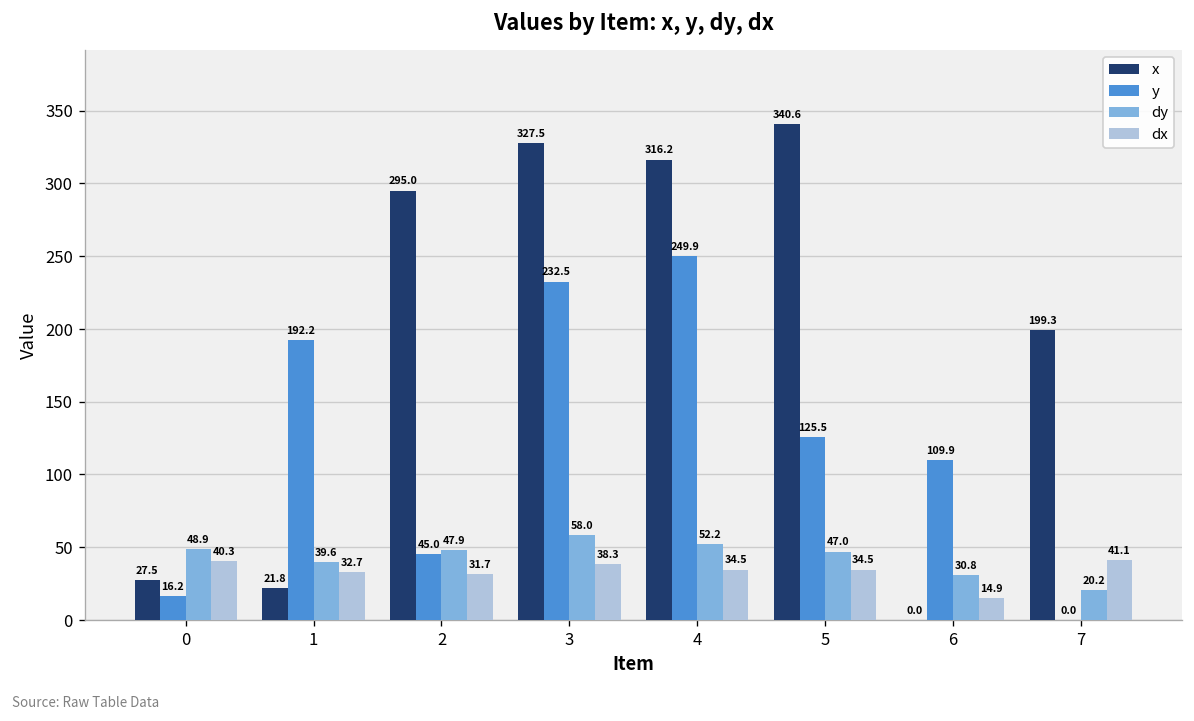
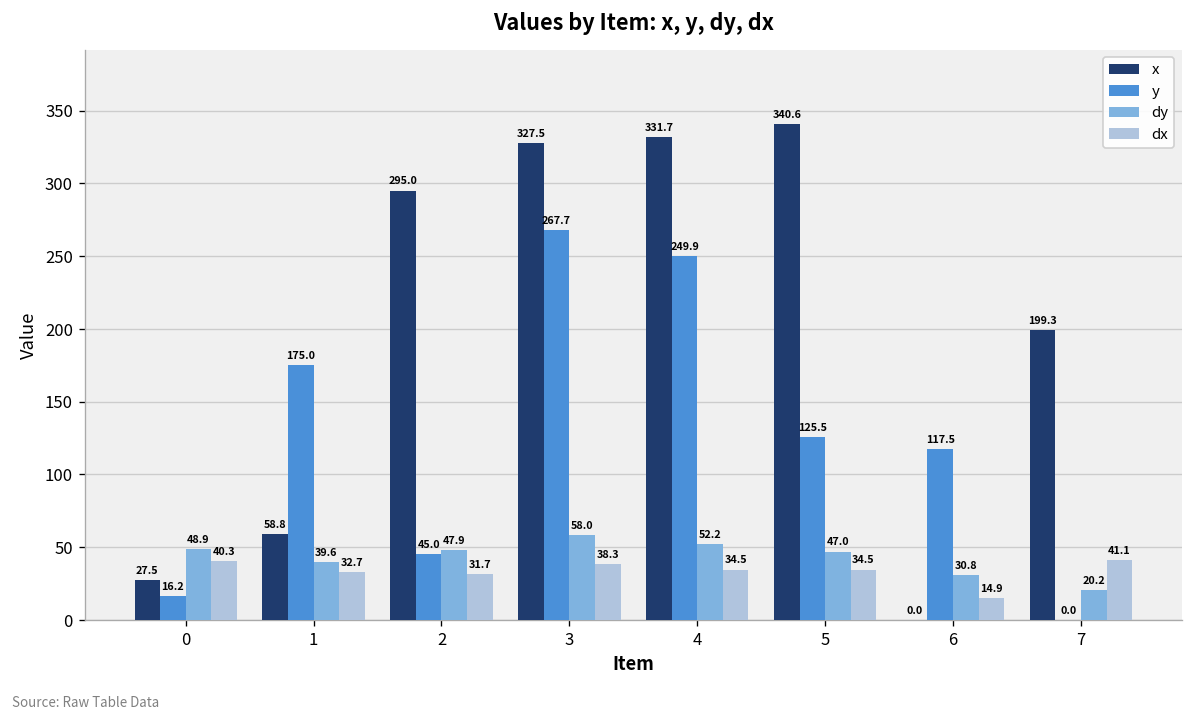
  {
    "x": {
      "0": 27.5,
-     "1": 21.8,
+     "1": 58.8,
      "2": 295.0,
      "3": 327.5,
-     "4": 316.2,
+     "4": 331.7,
      "5": 340.6,
      "6": 0.0,
      "7": 199.3
    },
    "y": {
      "0": 16.2,
-     "1": 192.2,
+     "1": 175.0,
      "2": 45.0,
-     "3": 232.5,
+     "3": 267.7,
      "4": 249.9,
      "5": 125.5,
-     "6": 109.9,
+     "6": 117.5,
      "7": 0.0
    }
  }
